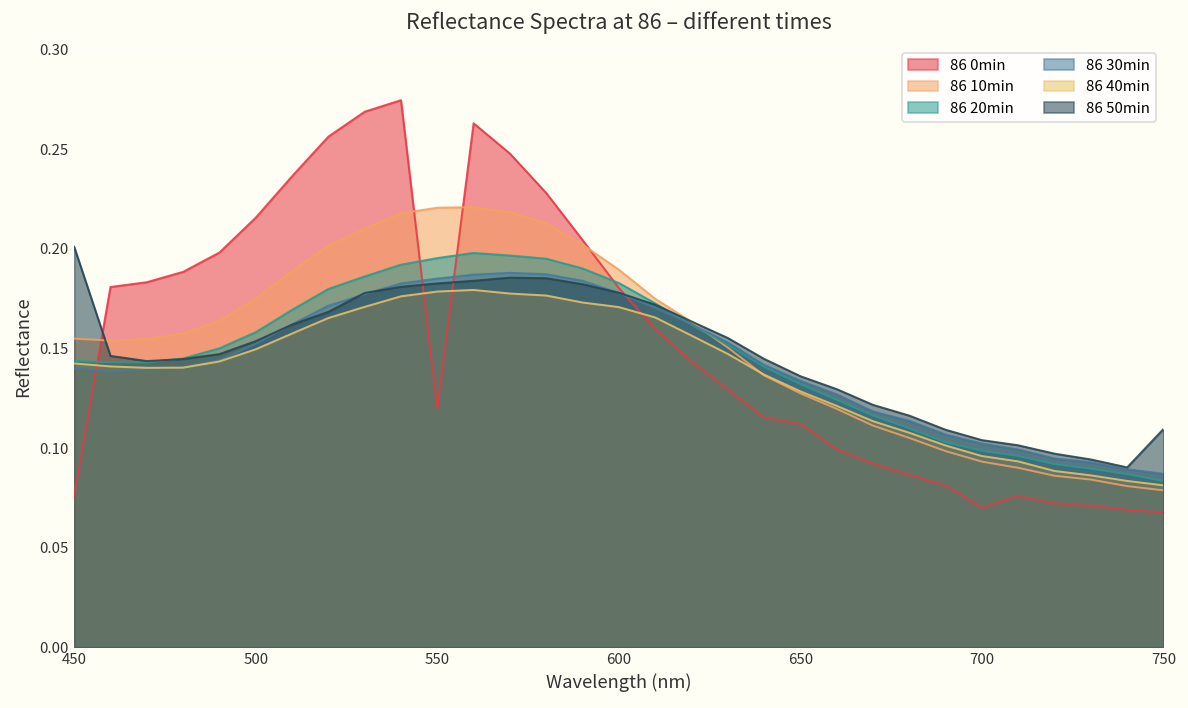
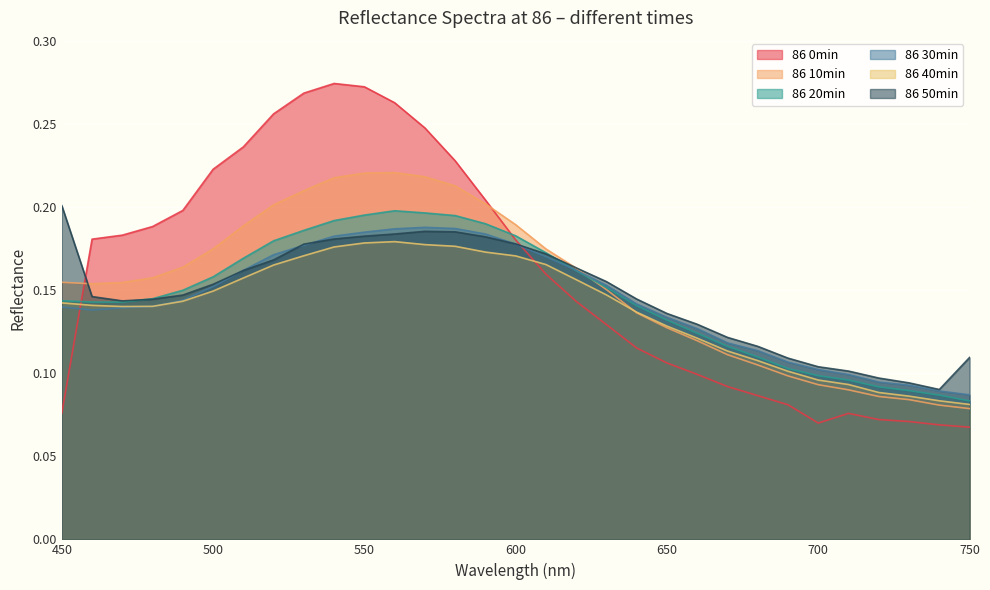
  {
    "86 0min": {
      "450": 0.076,
-     "500": 0.216,
-     "550": 0.120,
+     "500": 0.223,
+     "550": 0.273,
      "600": 0.180,
-     "650": 0.112,
+     "650": 0.106,
      "700": 0.070,
      "750": 0.068
    },
    "86 50min": {
      "450": 0.201,
      "550": 0.183,
      "650": 0.136,
      "700": 0.104,
      "750": 0.110
    }
  }
